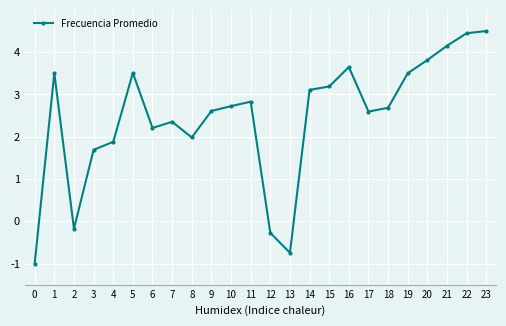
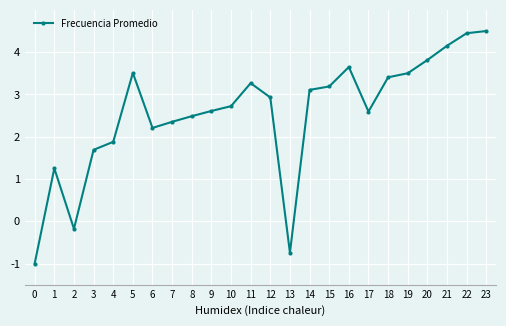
  {
    "0": -1.0,
-   "1": 3.5,
+   "1": 1.3,
    "2": -0.2,
    "3": 1.7,
    "4": 1.9,
    "5": 3.5,
    "6": 2.2,
    "7": 2.4,
-   "8": 2.0,
+   "8": 2.5,
    "9": 2.6,
    "10": 2.7,
-   "11": 2.8,
-   "12": -0.3,
+   "11": 3.3,
+   "12": 2.9,
    "13": -0.7,
    "14": 3.1,
    "15": 3.2,
    "16": 3.6,
    "17": 2.6,
-   "18": 2.7,
+   "18": 3.4,
    "19": 3.5,
    "20": 3.8,
    "21": 4.2,
    "22": 4.4,
    "23": 4.5
  }
